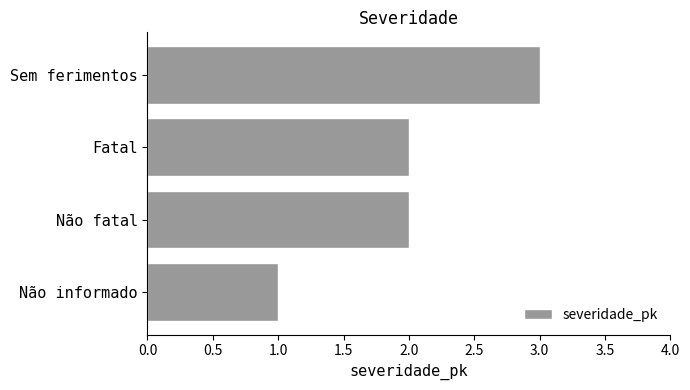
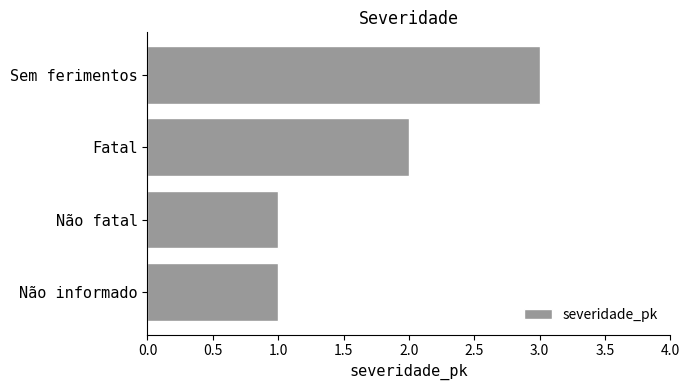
  {
    "Sem ferimentos": 3,
    "Fatal": 2,
-   "Não fatal": 2,
+   "Não fatal": 1,
    "Não informado": 1
  }
